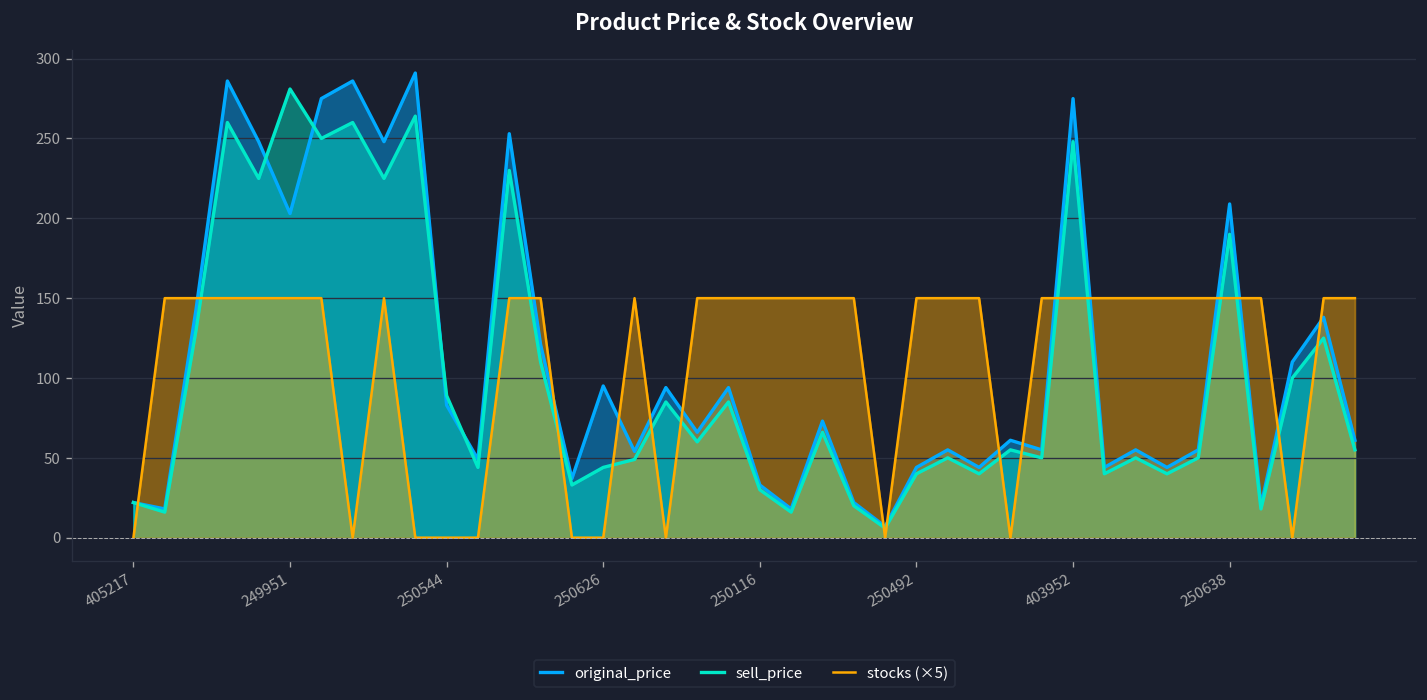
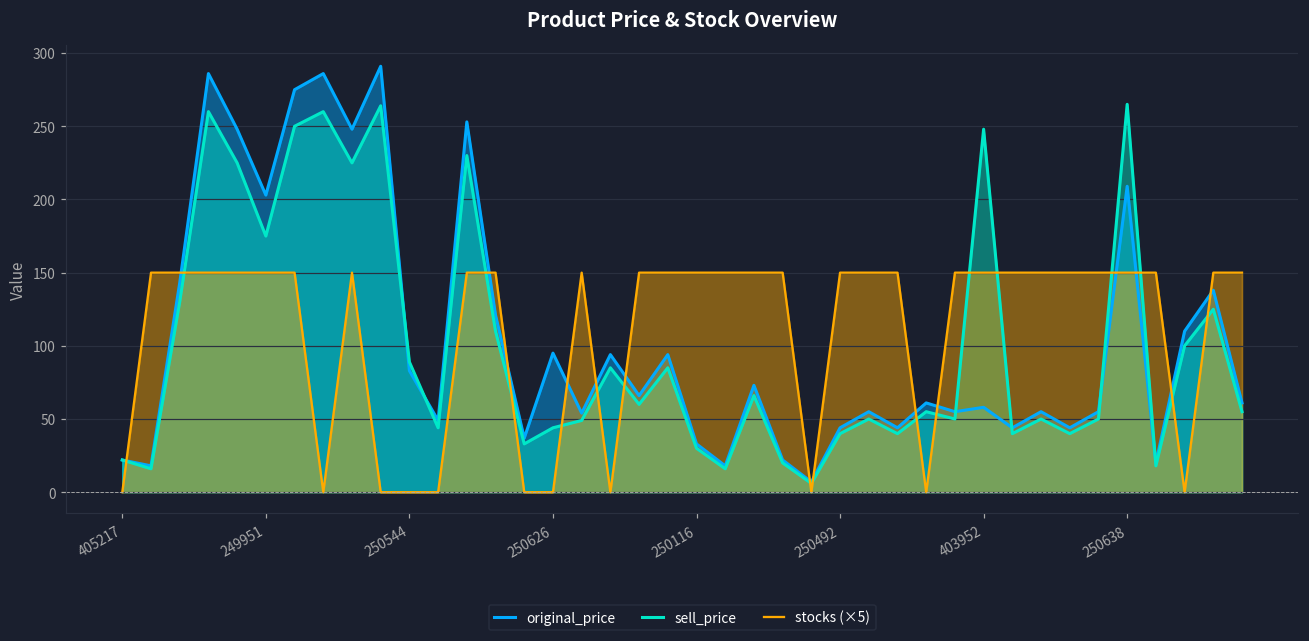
  {
    "original_price": {
      "249951": 203,
      "250544": 83,
      "250626": 95,
      "250116": 33,
      "250492": 44,
-     "403952": 275,
+     "403952": 58,
      "250638": 209
    },
    "sell_price": {
-     "249951": 281,
+     "249951": 175,
      "250544": 89,
      "250626": 44,
      "250116": 30,
      "250492": 40,
      "403952": 248,
-     "250638": 190
+     "250638": 265
    },
    "stocks (×5)": {
      "405217": 0,
      "249951": 150,
      "250544": 0,
      "250626": 0,
      "250116": 150,
      "250492": 150,
      "403952": 150,
      "250638": 150
    }
  }
